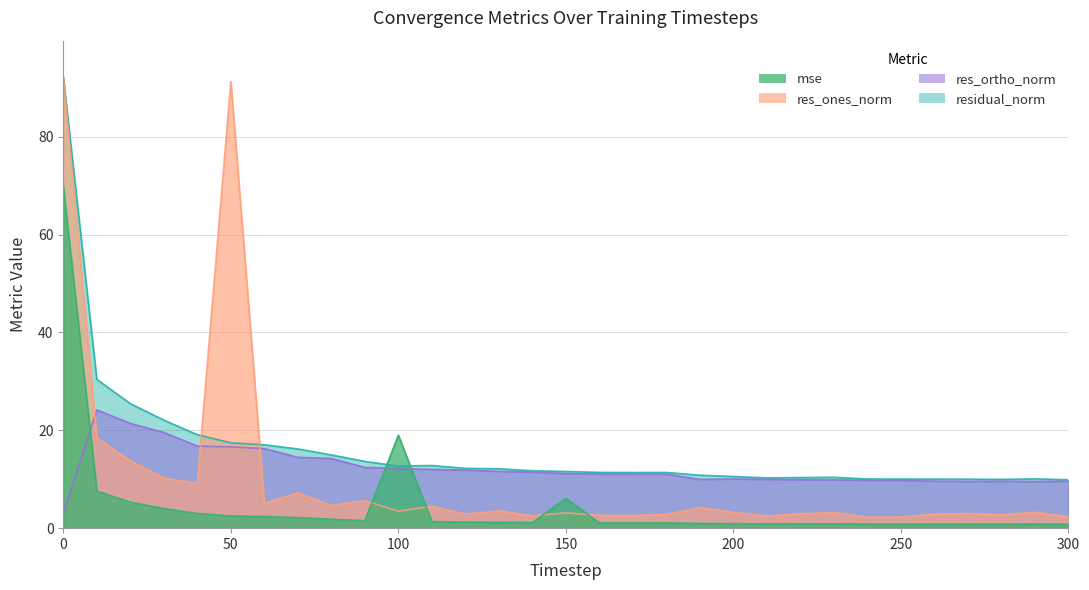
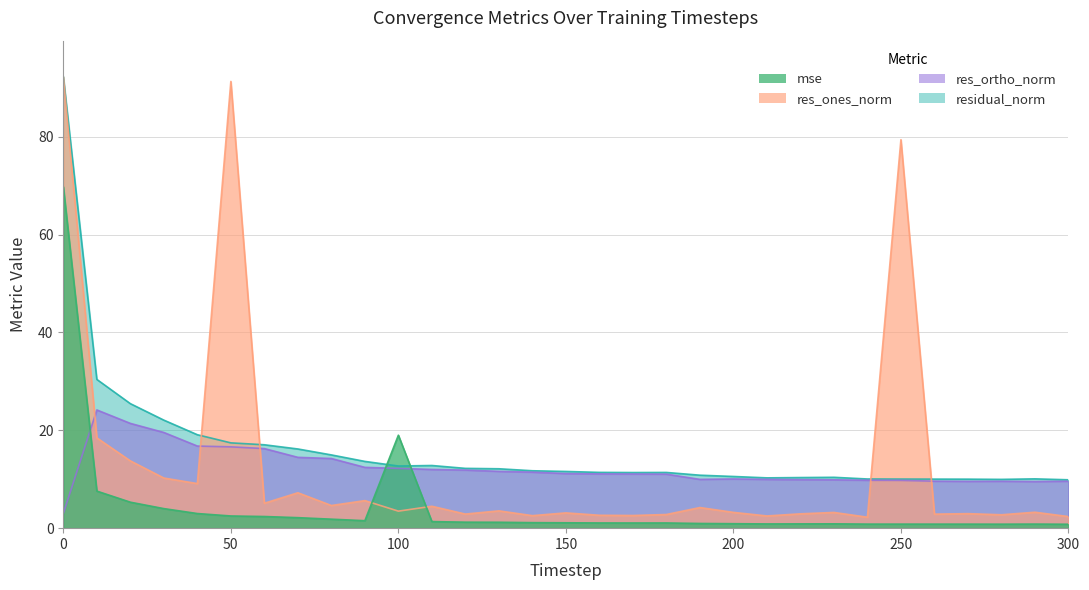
  {
    "residual_norm": {
      "50": 17
    },
    "res_ortho_norm": {
      "0": 3,
      "50": 17
    },
    "res_ones_norm": {
      "50": 91,
      "100": 3,
      "150": 3,
      "200": 3,
-     "250": 2,
+     "250": 79,
      "300": 2
    },
    "mse": {
      "0": 70,
      "50": 2,
      "100": 19,
-     "150": 6,
+     "150": 1,
      "200": 1,
      "250": 1,
      "300": 1
    }
  }
